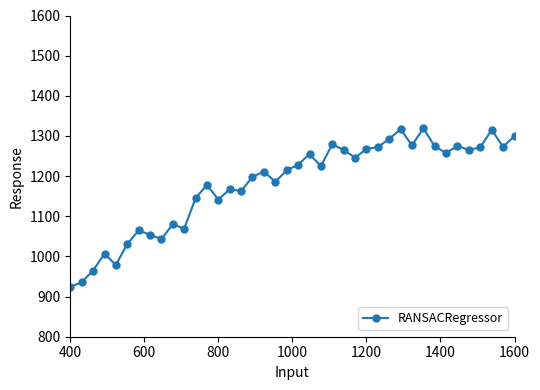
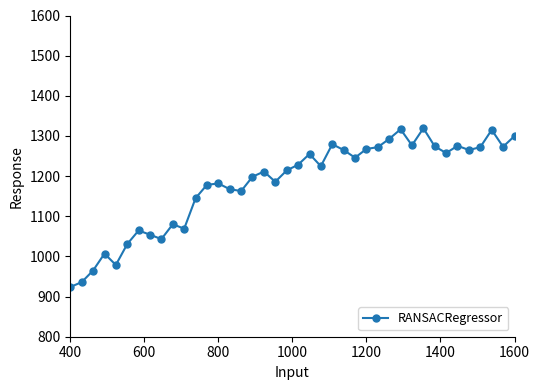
  {
    "400": 920,
-   "800": 1140,
+   "800": 1180,
    "1200": 1270,
    "1600": 1300
  }
